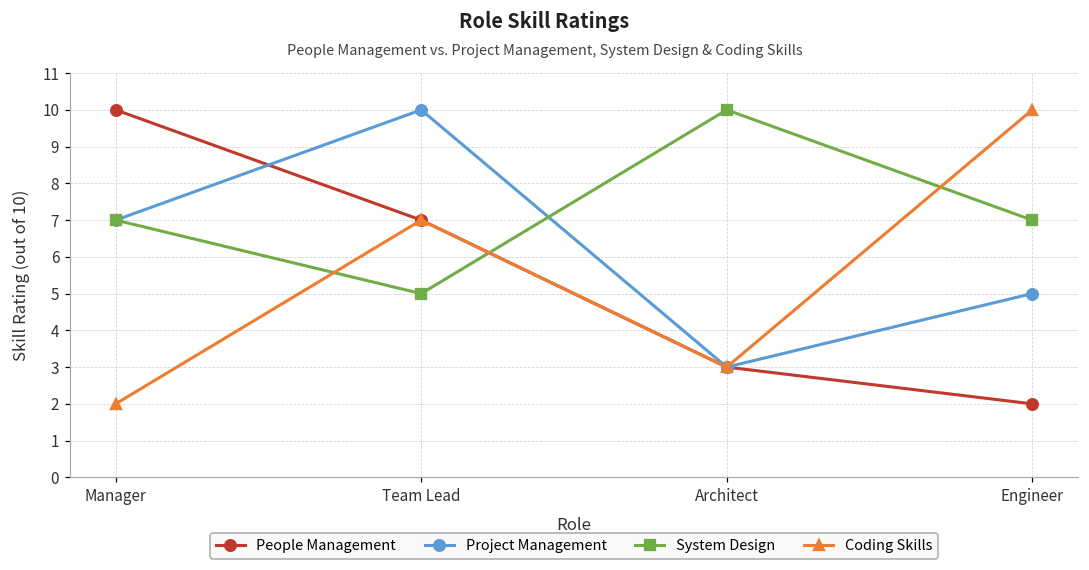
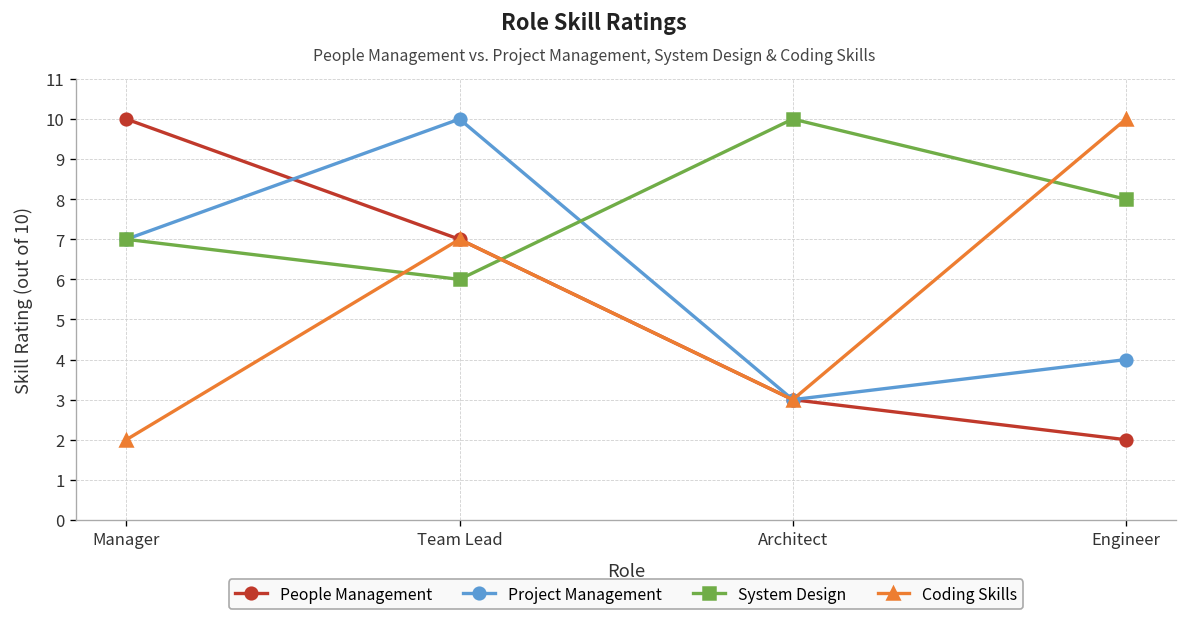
  {
    "People Management": {
      "Manager": 10,
      "Engineer": 2
    },
    "Project Management": {
      "Team Lead": 10,
-     "Engineer": 5
+     "Engineer": 4
    },
    "System Design": {
-     "Team Lead": 5,
+     "Team Lead": 6,
      "Architect": 10,
-     "Engineer": 7
+     "Engineer": 8
    },
    "Coding Skills": {
      "Manager": 2,
      "Engineer": 10
    }
  }
